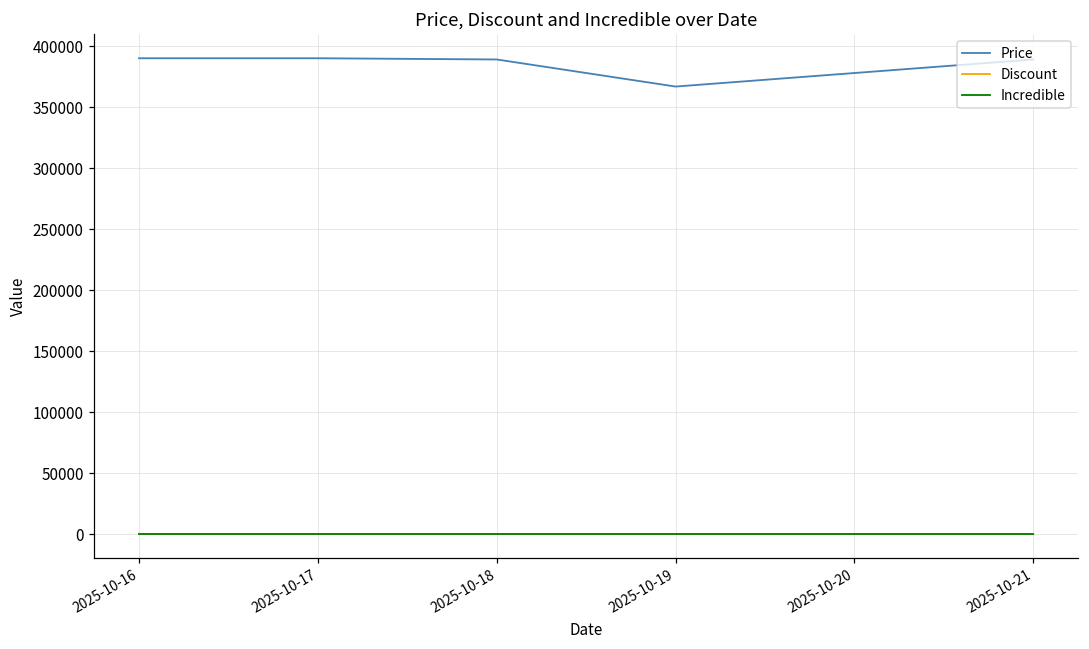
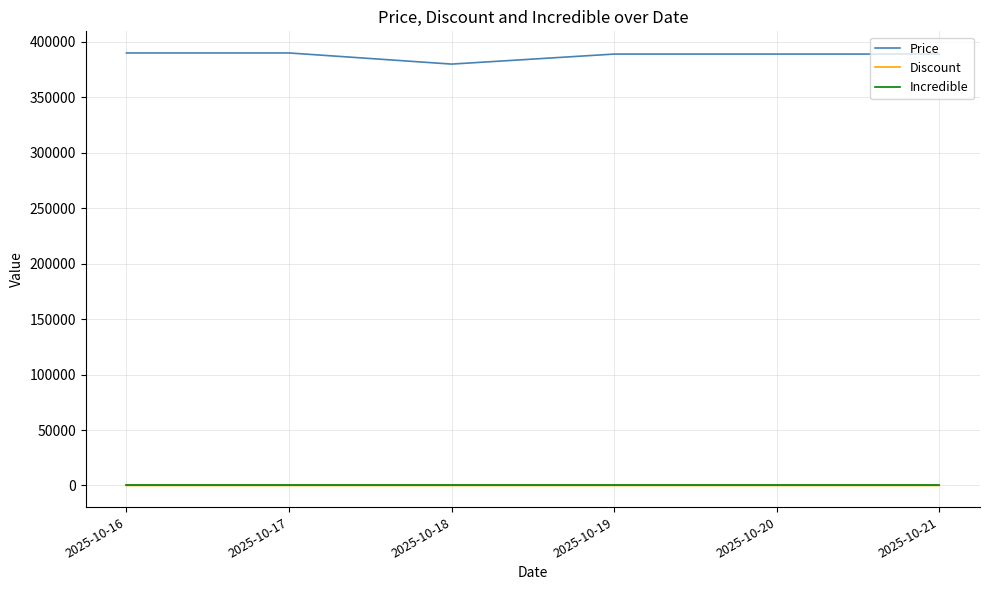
  {
    "Price": {
      "2025-10-16": 390000,
      "2025-10-17": 390000,
-     "2025-10-18": 389000,
-     "2025-10-19": 367000
+     "2025-10-18": 380000,
+     "2025-10-19": 389000
    },
    "Incredible": {
      "2025-10-16": 0,
      "2025-10-17": 0,
      "2025-10-18": 0,
      "2025-10-19": 0,
      "2025-10-21": 0
    }
  }
